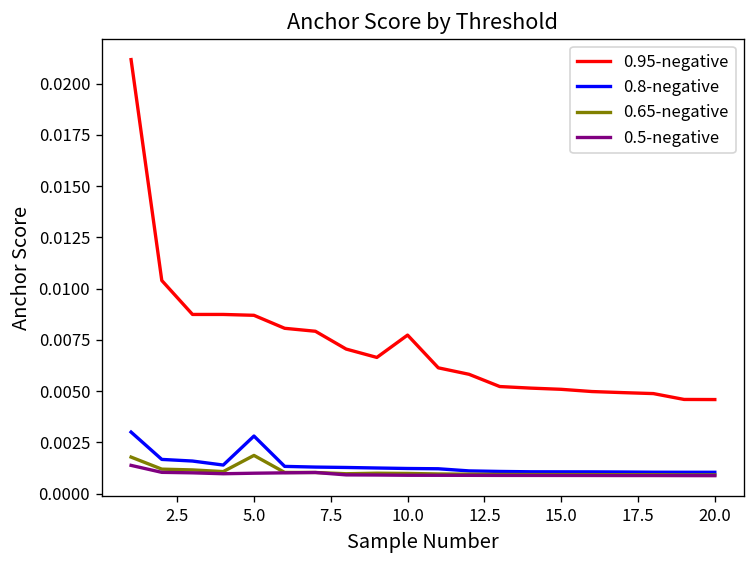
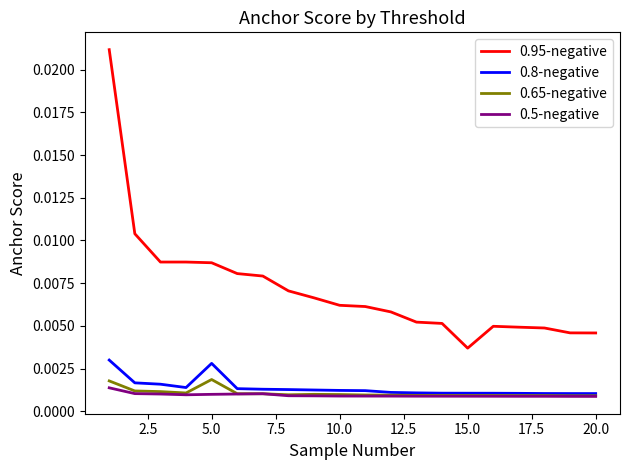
  {
    "0.95-negative": {
      "5.0": 0.0087,
-     "10.0": 0.0077,
-     "15.0": 0.0051,
+     "10.0": 0.0062,
+     "15.0": 0.0037,
      "20.0": 0.0046
    },
    "0.8-negative": {
      "5.0": 0.0028,
      "10.0": 0.0012
    },
    "0.65-negative": {
      "5.0": 0.0019
    },
    "0.5-negative": {
      "5.0": 0.0010
    }
  }
